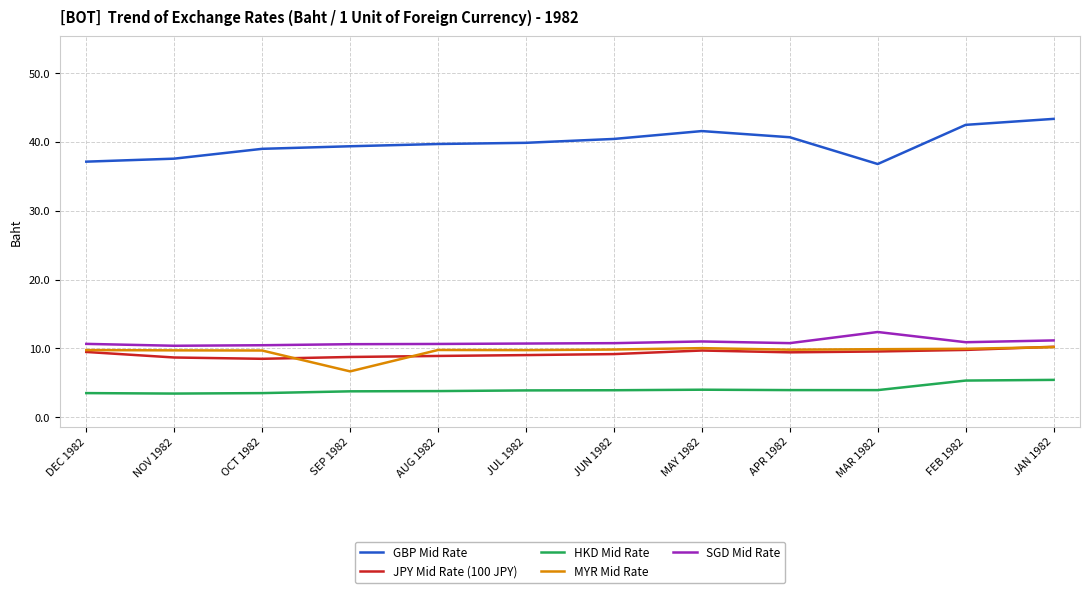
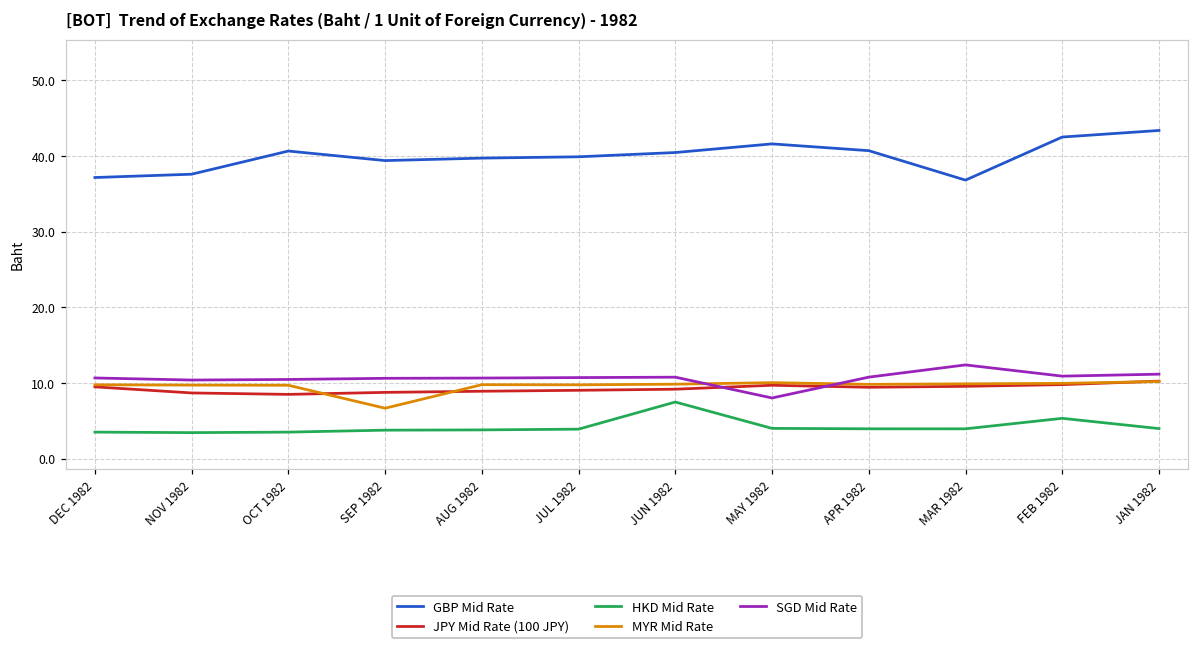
  {
    "GBP Mid Rate": {
      "DEC 1982": 37,
      "NOV 1982": 38,
-     "OCT 1982": 39,
+     "OCT 1982": 41,
      "SEP 1982": 39,
      "AUG 1982": 40,
      "JUL 1982": 40,
      "JUN 1982": 40,
      "MAY 1982": 42,
      "APR 1982": 41,
      "MAR 1982": 37,
      "FEB 1982": 42,
      "JAN 1982": 43
    },
    "JPY Mid Rate (100 JPY)": {
      "NOV 1982": 9,
      "OCT 1982": 8,
      "SEP 1982": 9,
      "AUG 1982": 9,
      "JUL 1982": 9,
      "JUN 1982": 9,
      "APR 1982": 9
    },
    "HKD Mid Rate": {
      "DEC 1982": 4,
      "NOV 1982": 3,
      "OCT 1982": 4,
      "SEP 1982": 4,
      "AUG 1982": 4,
      "JUL 1982": 4,
-     "JUN 1982": 4,
+     "JUN 1982": 7,
      "MAY 1982": 4,
      "APR 1982": 4,
      "MAR 1982": 4,
      "FEB 1982": 5,
-     "JAN 1982": 5
+     "JAN 1982": 4
    },
    "MYR Mid Rate": {
      "NOV 1982": 10,
      "OCT 1982": 10,
      "SEP 1982": 7,
      "AUG 1982": 10,
      "JUL 1982": 10,
      "JUN 1982": 10,
      "APR 1982": 10
    },
    "SGD Mid Rate": {
      "DEC 1982": 11,
      "NOV 1982": 10,
      "OCT 1982": 10,
      "SEP 1982": 11,
      "AUG 1982": 11,
      "JUL 1982": 11,
      "JUN 1982": 11,
-     "MAY 1982": 11,
+     "MAY 1982": 8,
      "APR 1982": 11,
      "MAR 1982": 12,
      "FEB 1982": 11,
      "JAN 1982": 11
    }
  }
